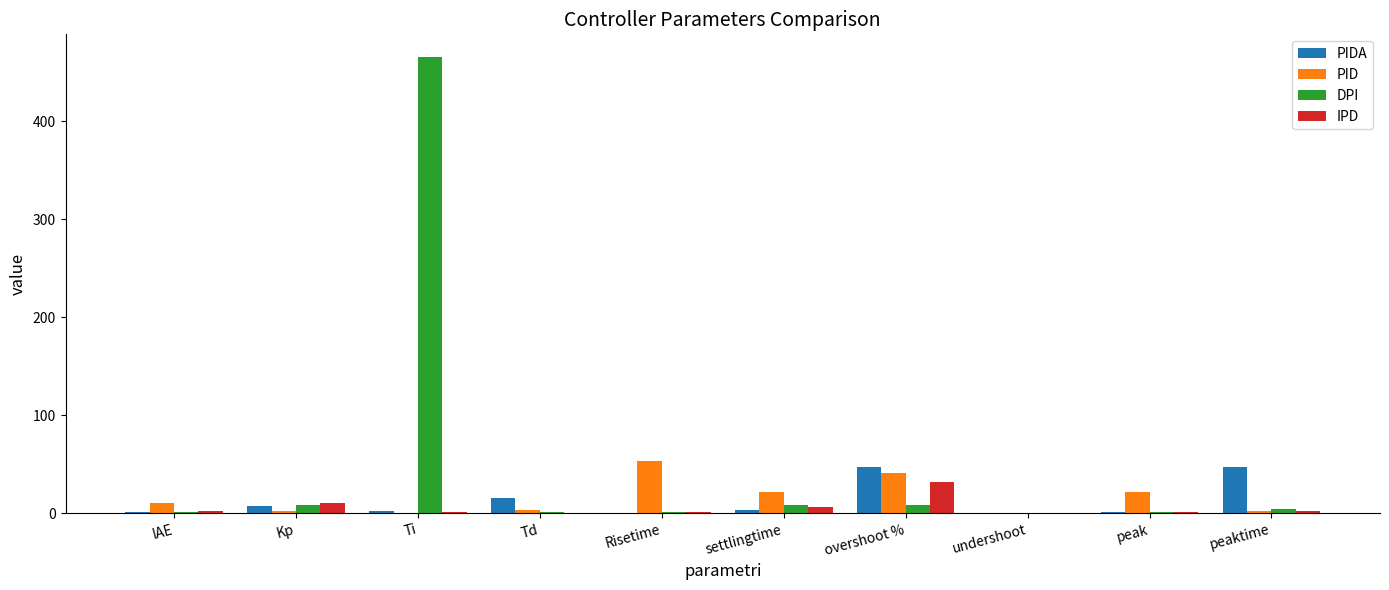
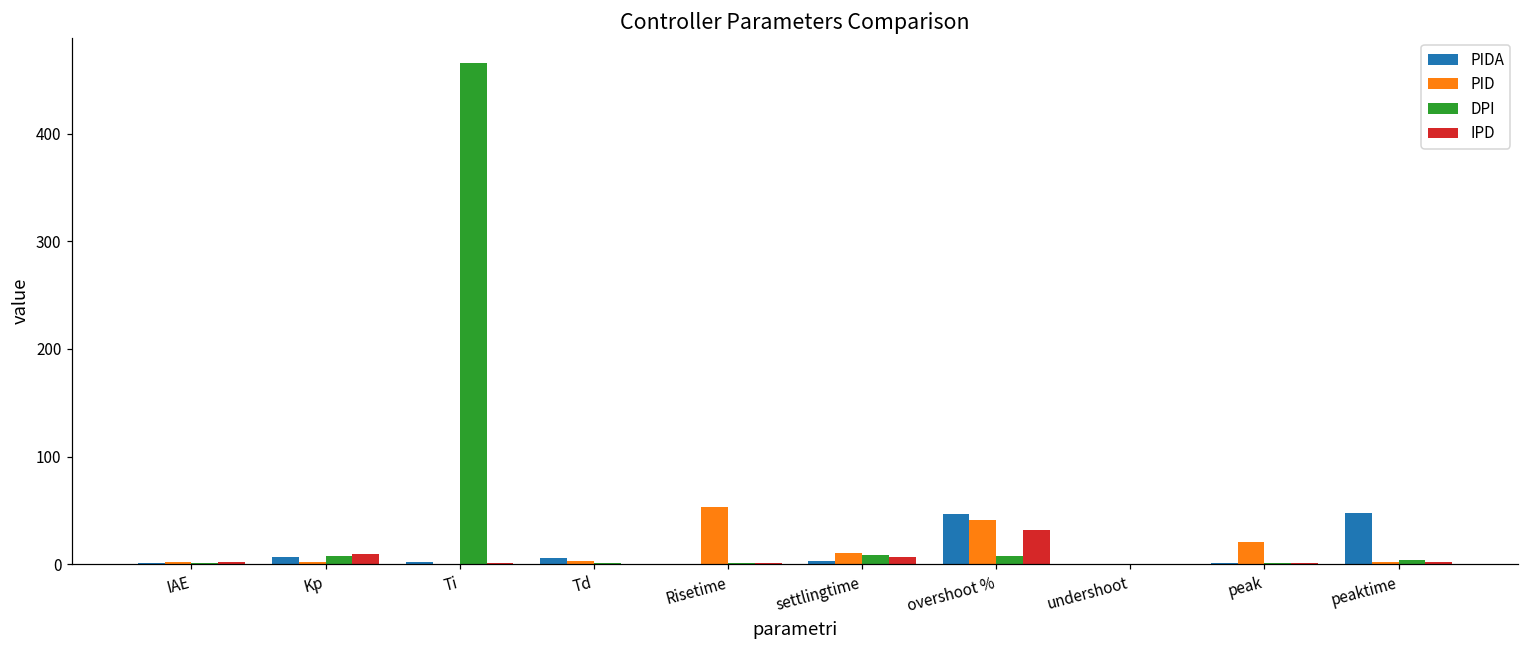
  {
    "PIDA": {
      "Kp": 10,
-     "Td": 20,
+     "Td": 10,
      "settlingtime": 0,
      "overshoot %": 50,
      "undershoot": 0,
      "peaktime": 50
    },
    "PID": {
-     "IAE": 10,
+     "IAE": 0,
      "Td": 0,
      "Risetime": 50,
-     "settlingtime": 20,
+     "settlingtime": 10,
      "overshoot %": 40,
      "undershoot": 0,
      "peak": 20
    },
    "DPI": {
      "Kp": 10,
      "Ti": 470,
      "settlingtime": 10,
      "overshoot %": 10,
      "undershoot": 0,
      "peaktime": 0
    },
    "IPD": {
      "Kp": 10,
      "settlingtime": 10,
      "overshoot %": 30,
      "undershoot": 0
    }
  }
